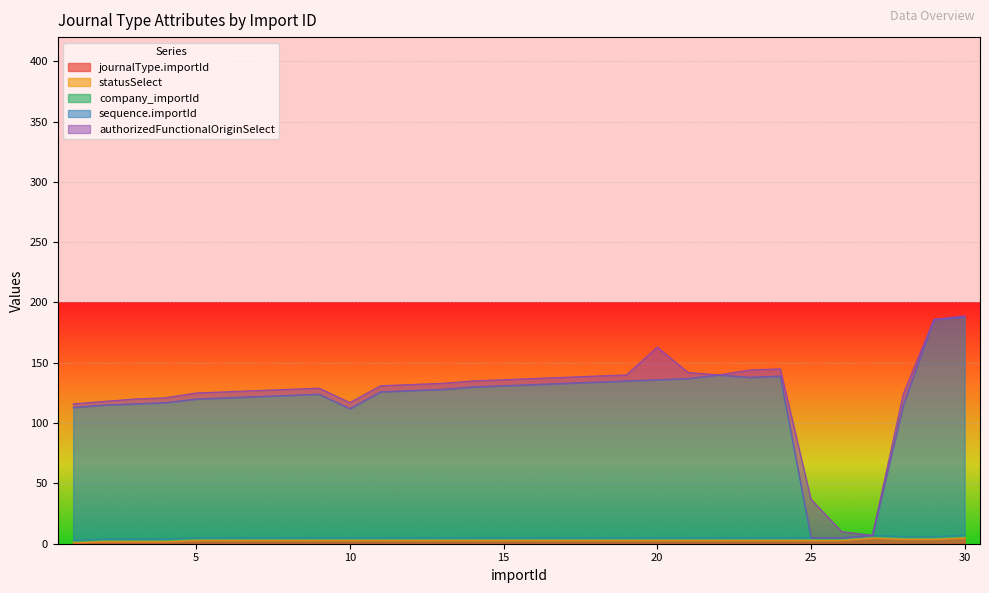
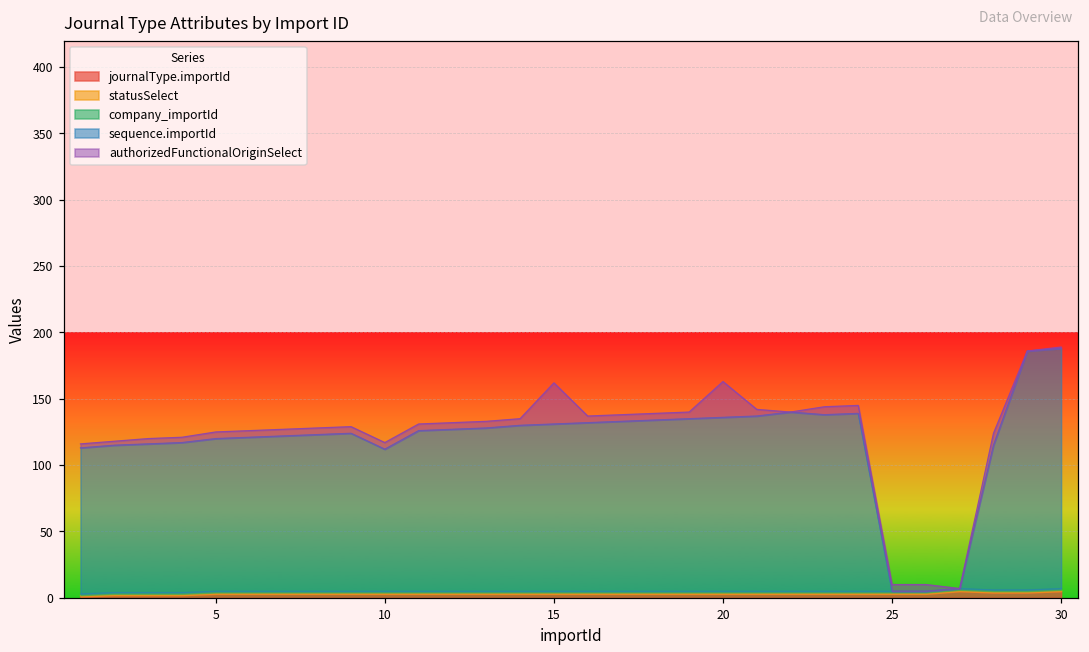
  {
    "sequence.importId": {
      "5": 115,
      "10": 107,
      "15": 126,
      "20": 131
    },
    "authorizedFunctionalOriginSelect": {
      "5": 5,
      "10": 5,
-     "15": 5,
+     "15": 31,
      "20": 27,
-     "25": 32
+     "25": 5
    }
  }
